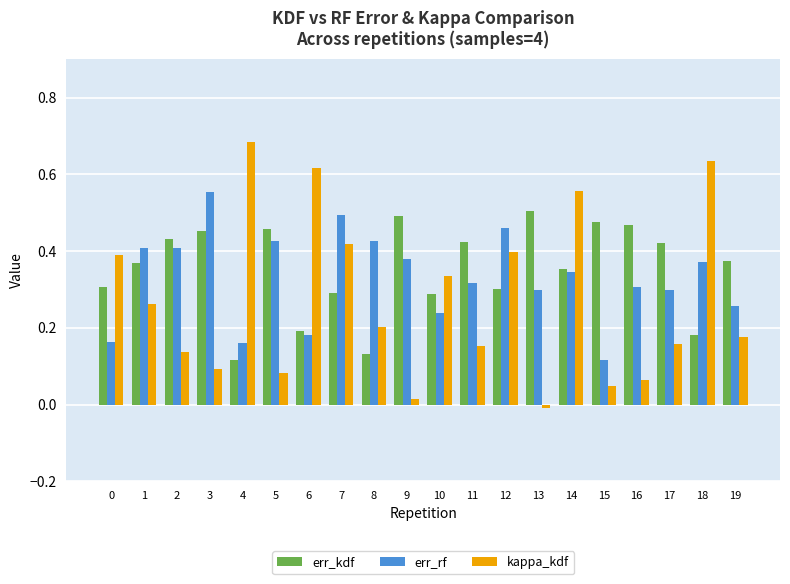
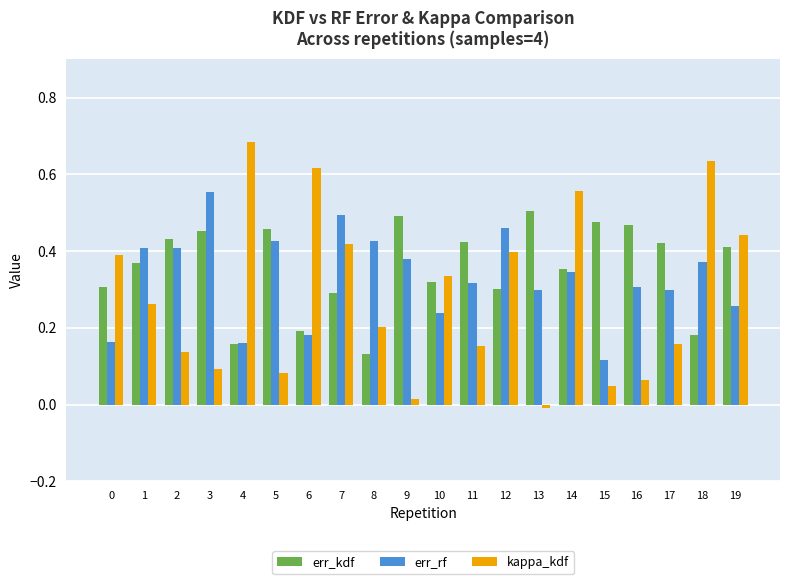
  {
    "err_kdf": {
      "0": 0.31,
      "1": 0.37,
      "2": 0.43,
      "3": 0.45,
-     "4": 0.12,
+     "4": 0.16,
      "5": 0.46,
      "6": 0.19,
      "7": 0.29,
      "8": 0.13,
      "9": 0.49,
-     "10": 0.29,
+     "10": 0.32,
      "11": 0.42,
      "12": 0.30,
      "13": 0.50,
      "14": 0.35,
      "15": 0.48,
      "16": 0.47,
      "17": 0.42,
      "18": 0.18,
-     "19": 0.38
+     "19": 0.41
    },
    "err_rf": {
      "0": 0.16,
      "1": 0.41,
      "2": 0.41,
      "3": 0.55,
      "4": 0.16,
      "5": 0.43,
      "6": 0.18,
      "7": 0.50,
      "8": 0.43,
      "9": 0.38,
      "10": 0.24,
      "11": 0.32,
      "12": 0.46,
      "13": 0.30,
      "14": 0.34,
      "15": 0.12,
      "16": 0.31,
      "17": 0.30,
      "18": 0.37,
      "19": 0.26
    },
    "kappa_kdf": {
      "0": 0.39,
      "1": 0.26,
      "2": 0.14,
      "3": 0.09,
      "4": 0.68,
      "5": 0.08,
      "6": 0.62,
      "7": 0.42,
      "8": 0.20,
      "9": 0.01,
      "10": 0.34,
      "11": 0.15,
      "12": 0.40,
      "13": -0.01,
      "14": 0.56,
      "15": 0.05,
      "16": 0.06,
      "17": 0.16,
      "18": 0.64,
-     "19": 0.18
+     "19": 0.44
    }
  }
